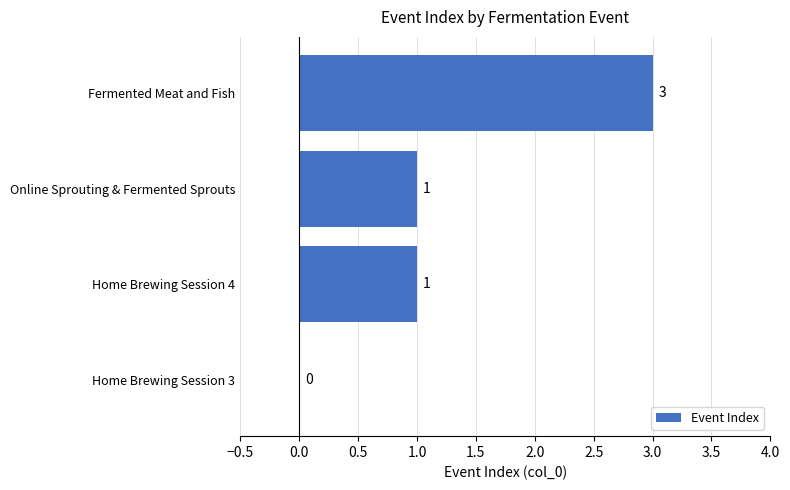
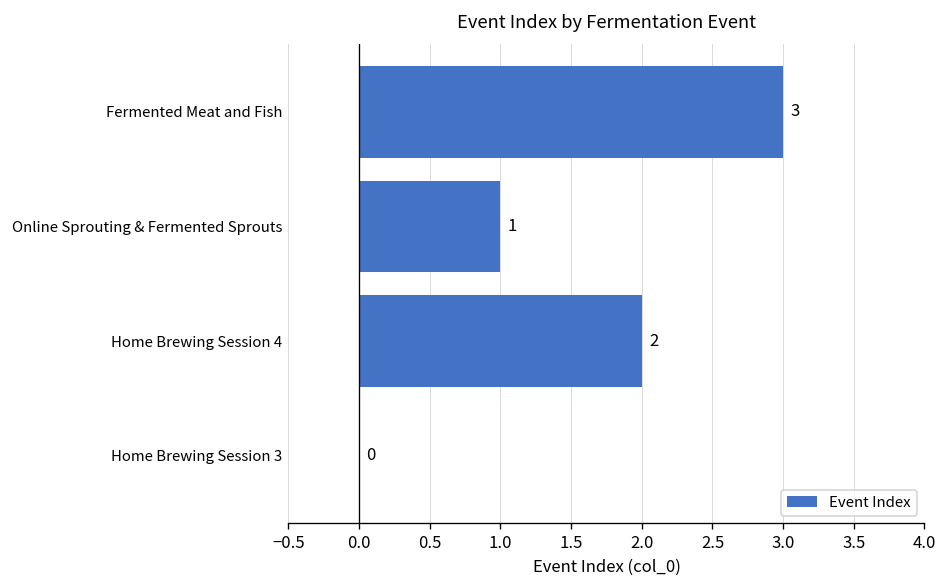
  {
    "Fermented Meat and Fish": 3,
    "Online Sprouting & Fermented Sprouts": 1,
-   "Home Brewing Session 4": 1,
+   "Home Brewing Session 4": 2,
    "Home Brewing Session 3": 0
  }
